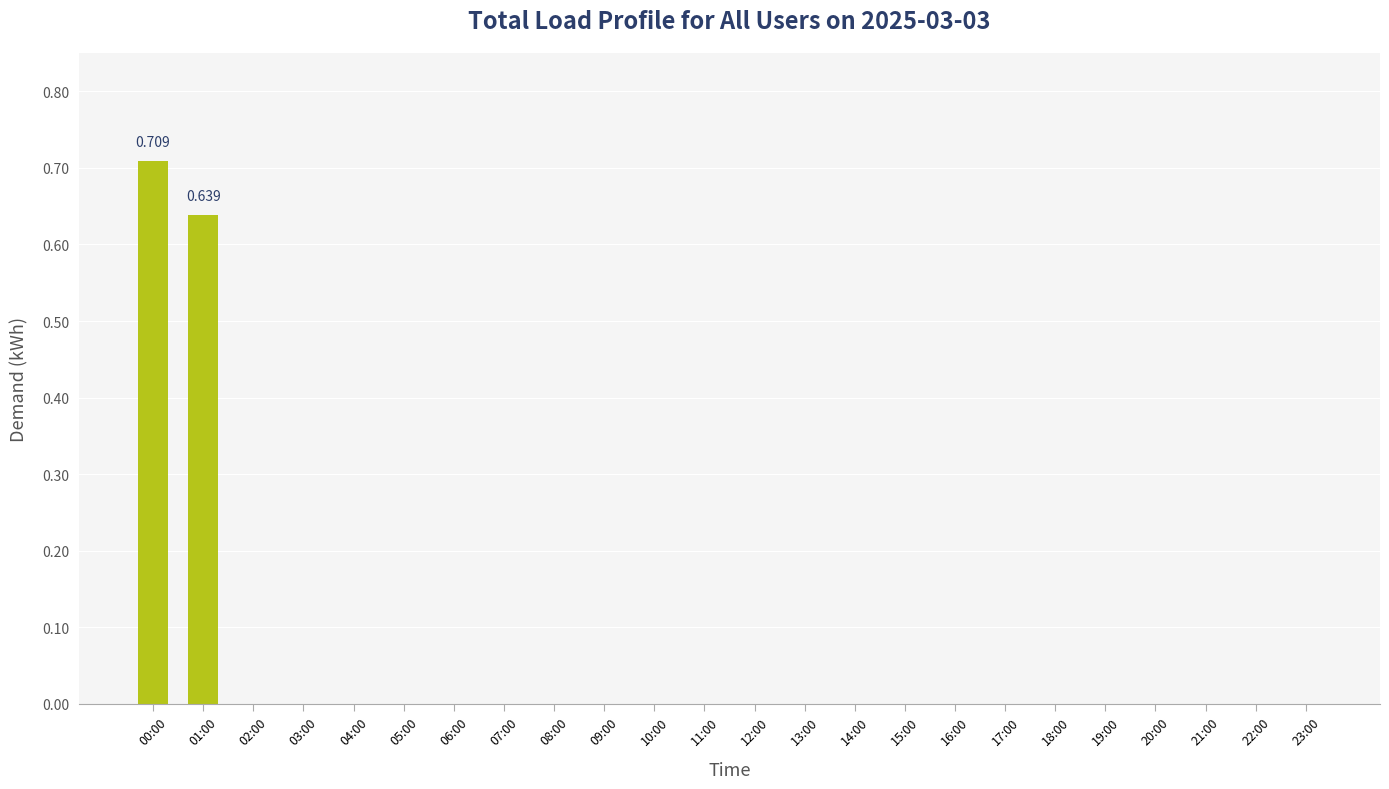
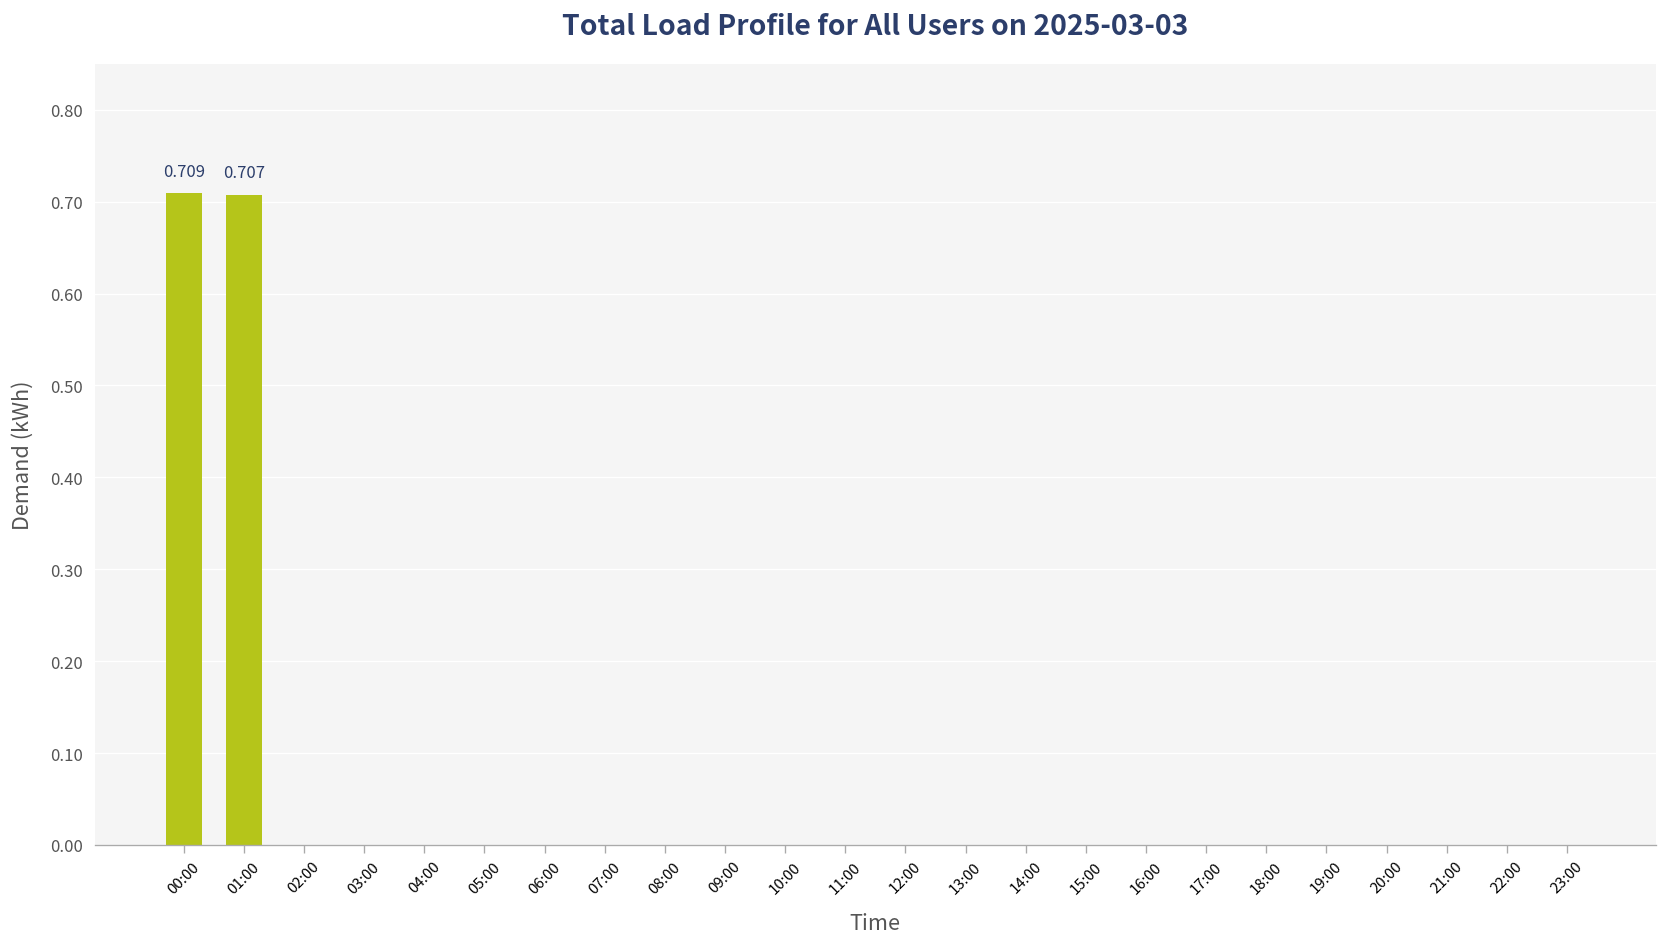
  {
    "00:00": 0.709,
-   "01:00": 0.639
+   "01:00": 0.707
  }
